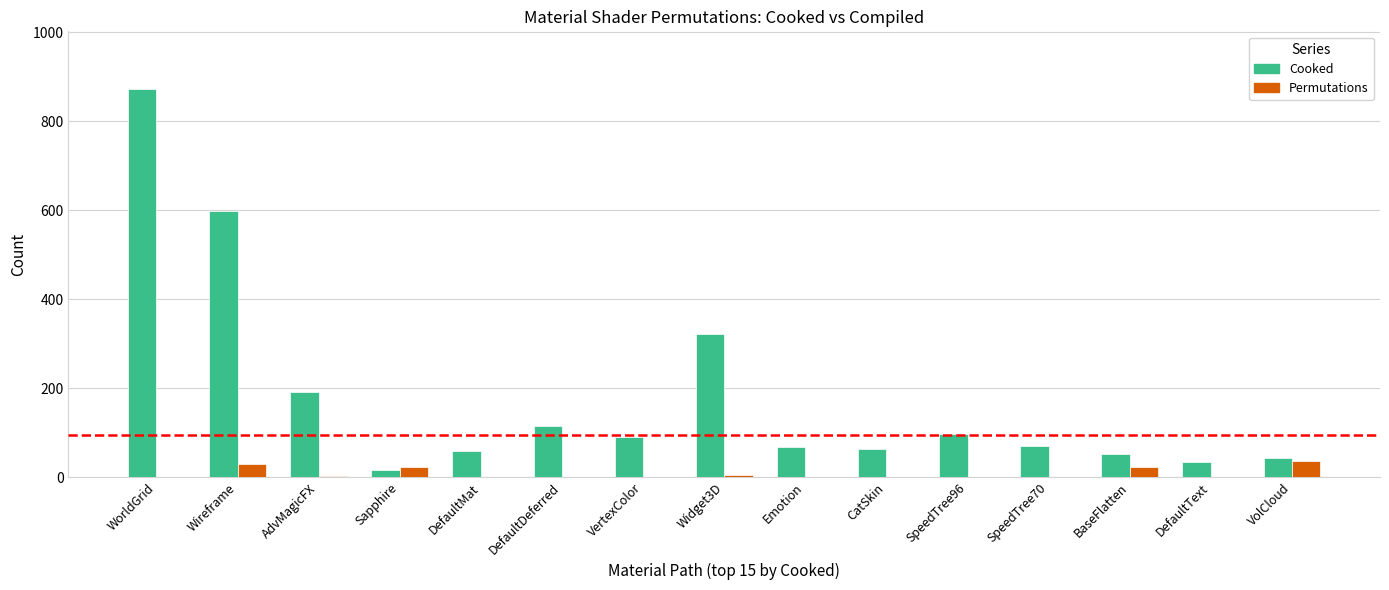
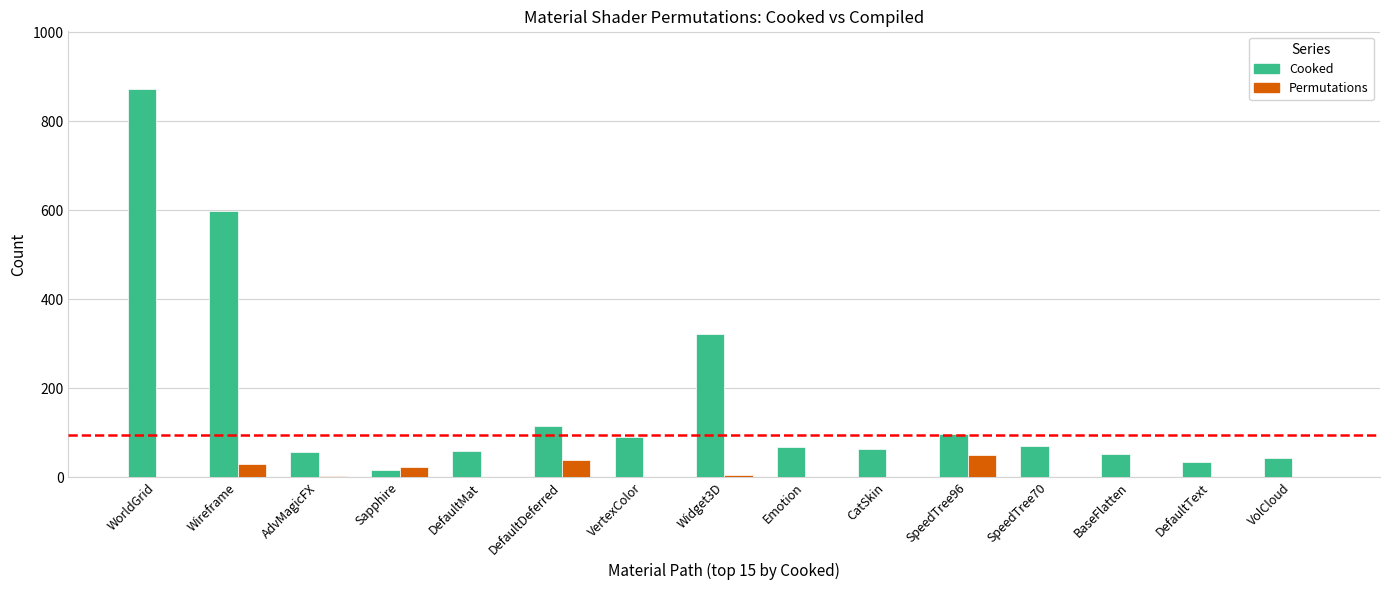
  {
    "Cooked": {
      "WorldGrid": 870,
      "Wireframe": 600,
-     "AdvMagicFX": 190,
+     "AdvMagicFX": 60,
      "Sapphire": 20,
      "DefaultMat": 60,
      "DefaultDeferred": 120,
      "VertexColor": 90,
      "Widget3D": 320,
      "Emotion": 70,
      "CatSkin": 60,
      "SpeedTree96": 100,
      "SpeedTree70": 70,
      "BaseFlatten": 50,
      "DefaultText": 40,
      "VolCloud": 40
    },
    "Permutations": {
      "Wireframe": 30,
      "Sapphire": 20,
-     "DefaultDeferred": 0,
+     "DefaultDeferred": 40,
      "Widget3D": 10,
-     "SpeedTree96": 0,
-     "BaseFlatten": 20,
-     "VolCloud": 40
+     "SpeedTree96": 50,
+     "BaseFlatten": 0,
+     "VolCloud": 0
    }
  }
